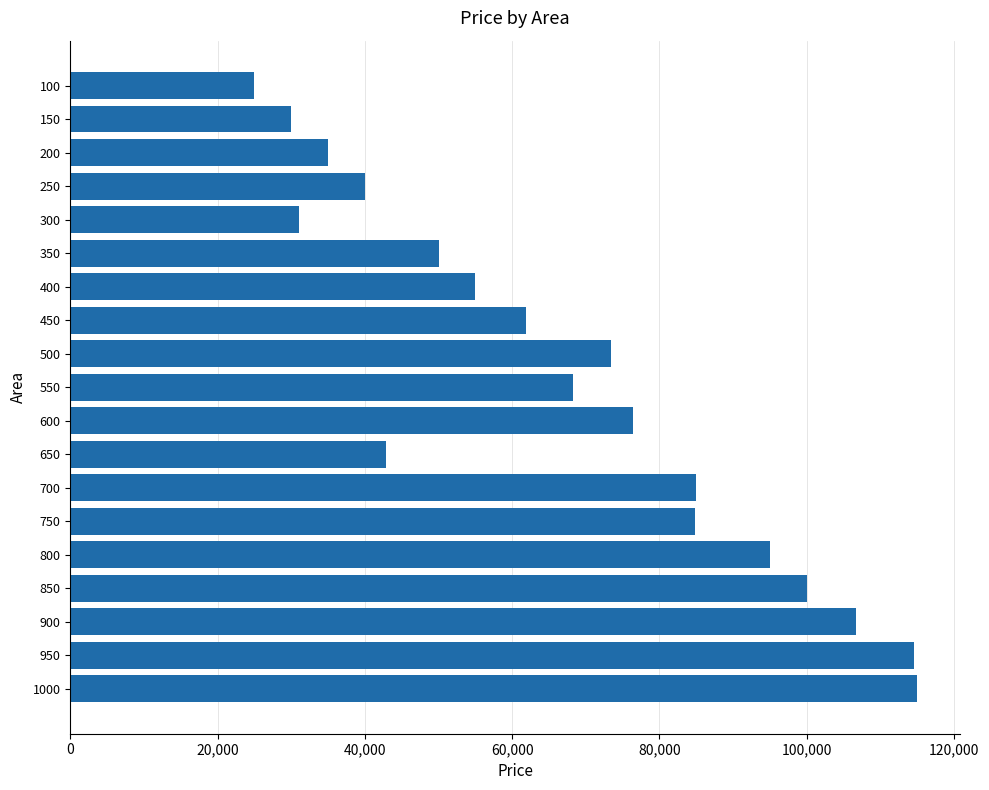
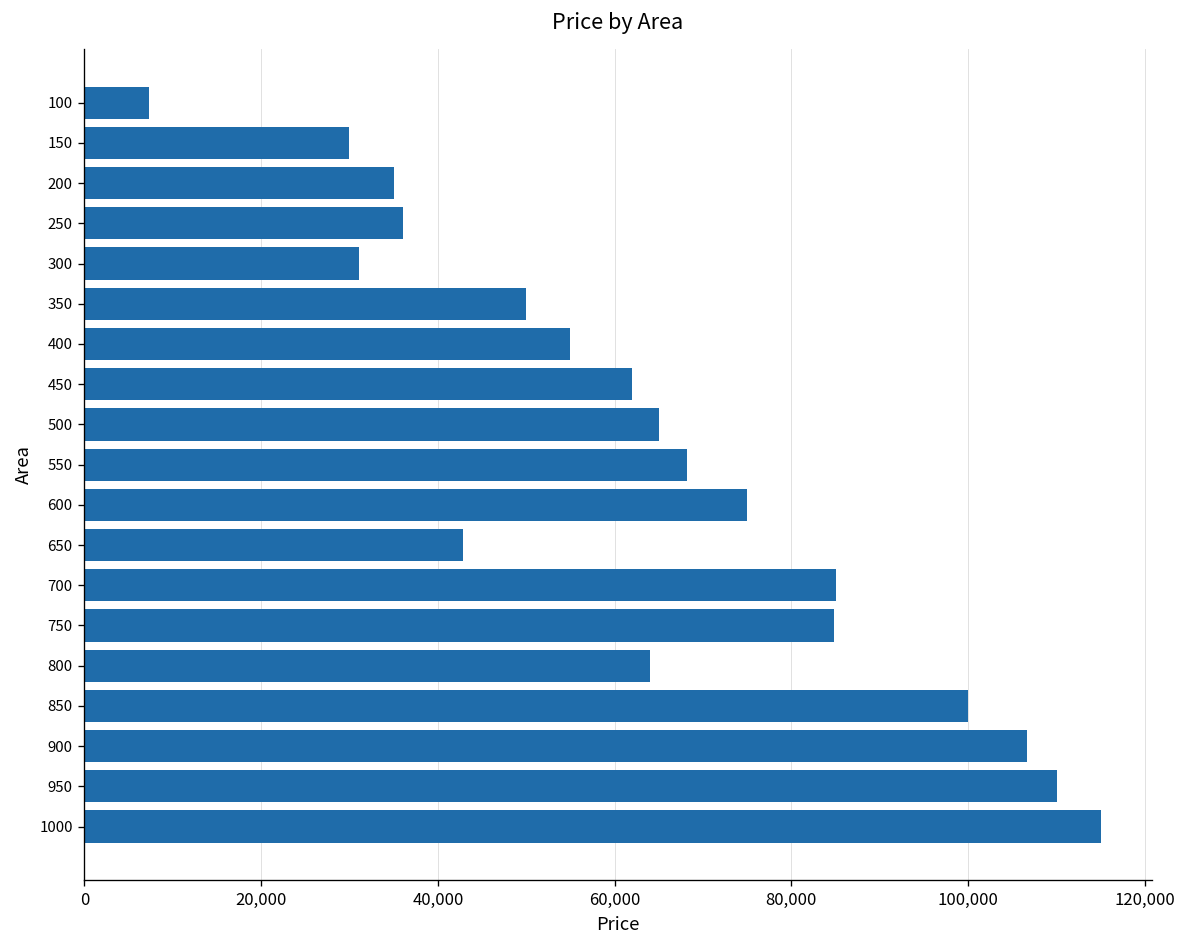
  {
-   "100": "25,000",
+   "100": "7,000",
    "150": "30,000",
    "200": "35,000",
-   "250": "40,000",
+   "250": "36,000",
    "300": "31,000",
    "350": "50,000",
    "400": "55,000",
    "450": "62,000",
-   "500": "73,000",
+   "500": "65,000",
    "550": "68,000",
-   "600": "76,000",
+   "600": "75,000",
    "650": "43,000",
    "700": "85,000",
    "750": "85,000",
-   "800": "95,000",
+   "800": "64,000",
    "850": "100,000",
    "900": "107,000",
-   "950": "115,000",
+   "950": "110,000",
    "1000": "115,000"
  }
